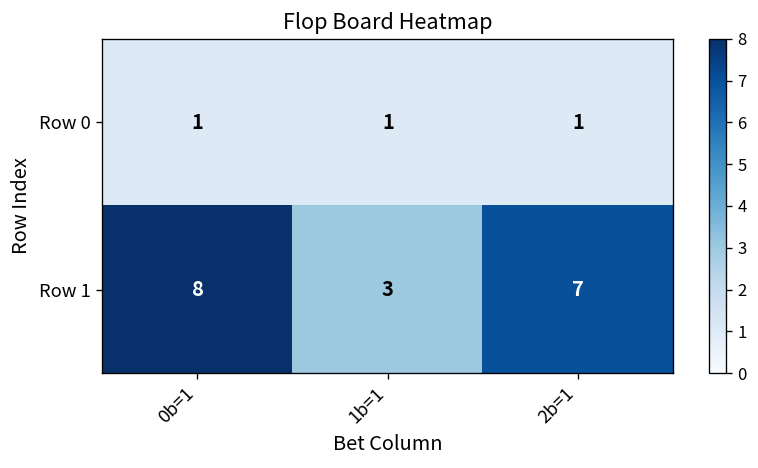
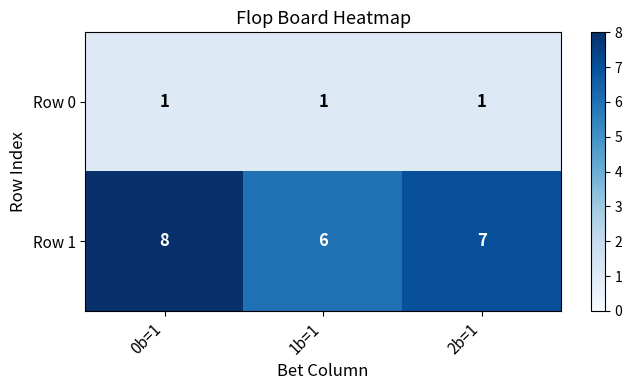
  {
    "Row 0": {
      "0b=1": 1,
      "1b=1": 1,
      "2b=1": 1
    },
    "Row 1": {
      "0b=1": 8,
-     "1b=1": 3,
+     "1b=1": 6,
      "2b=1": 7
    }
  }
